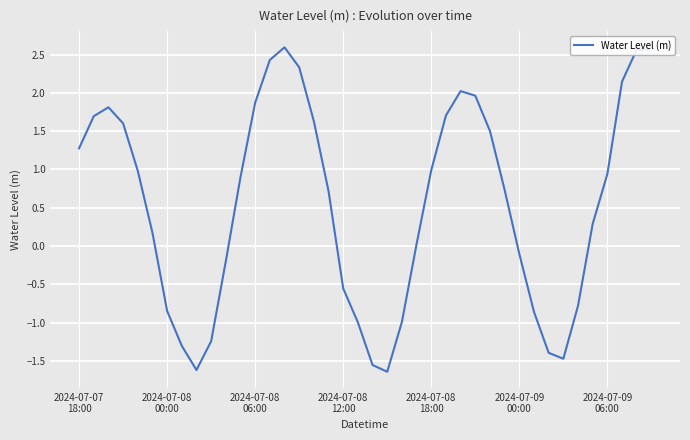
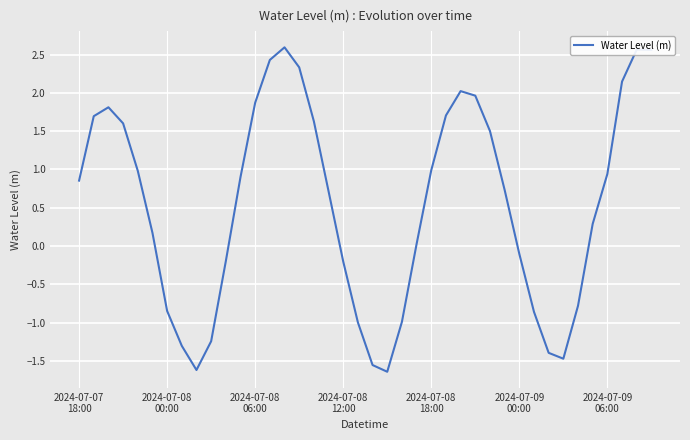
  {
-   "2024-07-07 18:00": 1.3,
+   "2024-07-07 18:00": 0.9,
    "2024-07-08 00:00": -0.8,
    "2024-07-08 06:00": 1.9,
-   "2024-07-08 12:00": -0.6,
+   "2024-07-08 12:00": -0.2,
    "2024-07-08 18:00": 1.0,
    "2024-07-09 00:00": -0.1,
    "2024-07-09 06:00": 0.9
  }
